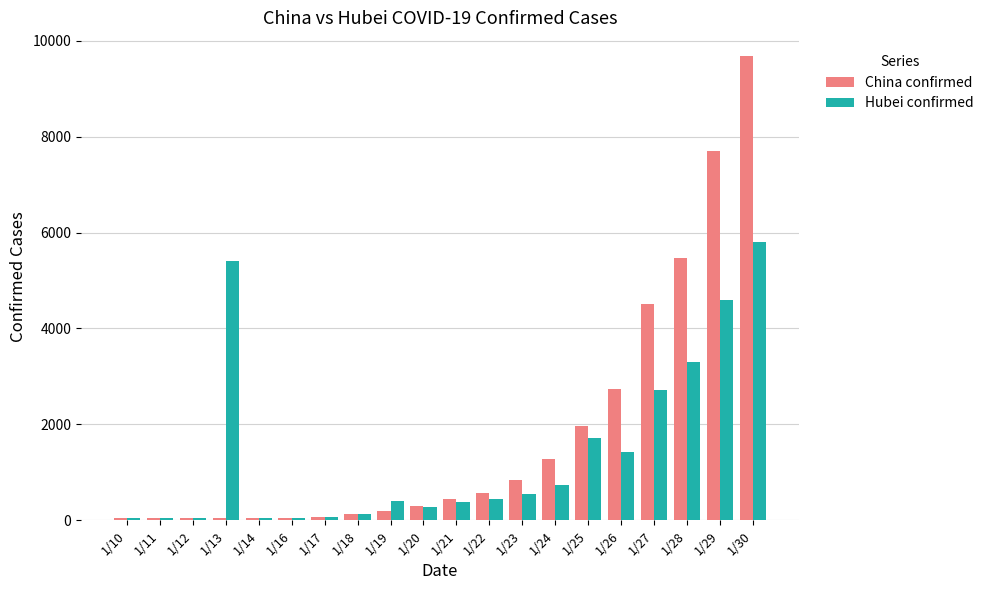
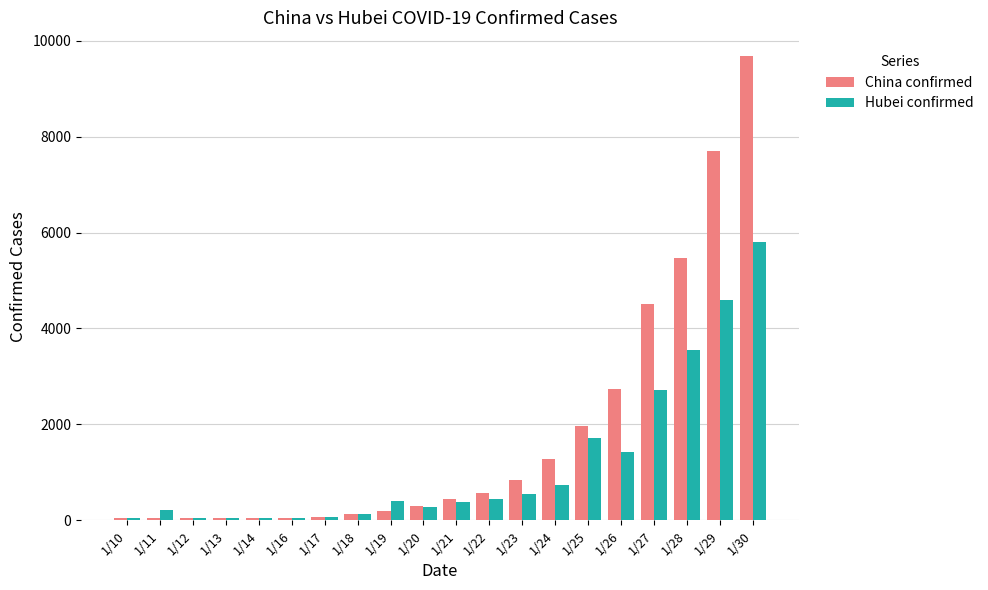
  {
    "China confirmed": {
      "1/17": 100,
      "1/18": 100,
      "1/19": 200,
      "1/20": 300,
      "1/21": 400,
      "1/22": 600,
      "1/23": 800,
      "1/24": 1300,
      "1/25": 2000,
      "1/26": 2700,
      "1/27": 4500,
      "1/28": 5500,
      "1/29": 7700,
      "1/30": 9700
    },
    "Hubei confirmed": {
-     "1/11": 0,
-     "1/13": 5400,
+     "1/11": 200,
+     "1/13": 0,
      "1/17": 100,
      "1/18": 100,
      "1/19": 400,
      "1/20": 300,
      "1/21": 400,
      "1/22": 400,
      "1/23": 500,
      "1/24": 700,
      "1/25": 1700,
      "1/26": 1400,
      "1/27": 2700,
-     "1/28": 3300,
+     "1/28": 3600,
      "1/29": 4600,
      "1/30": 5800
    }
  }
